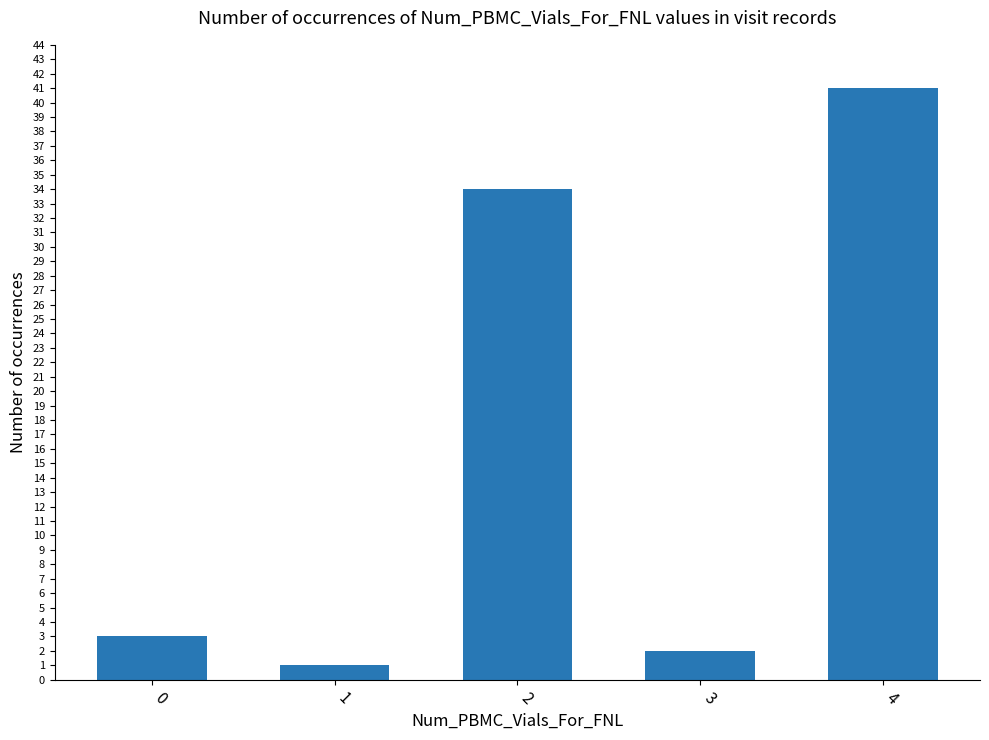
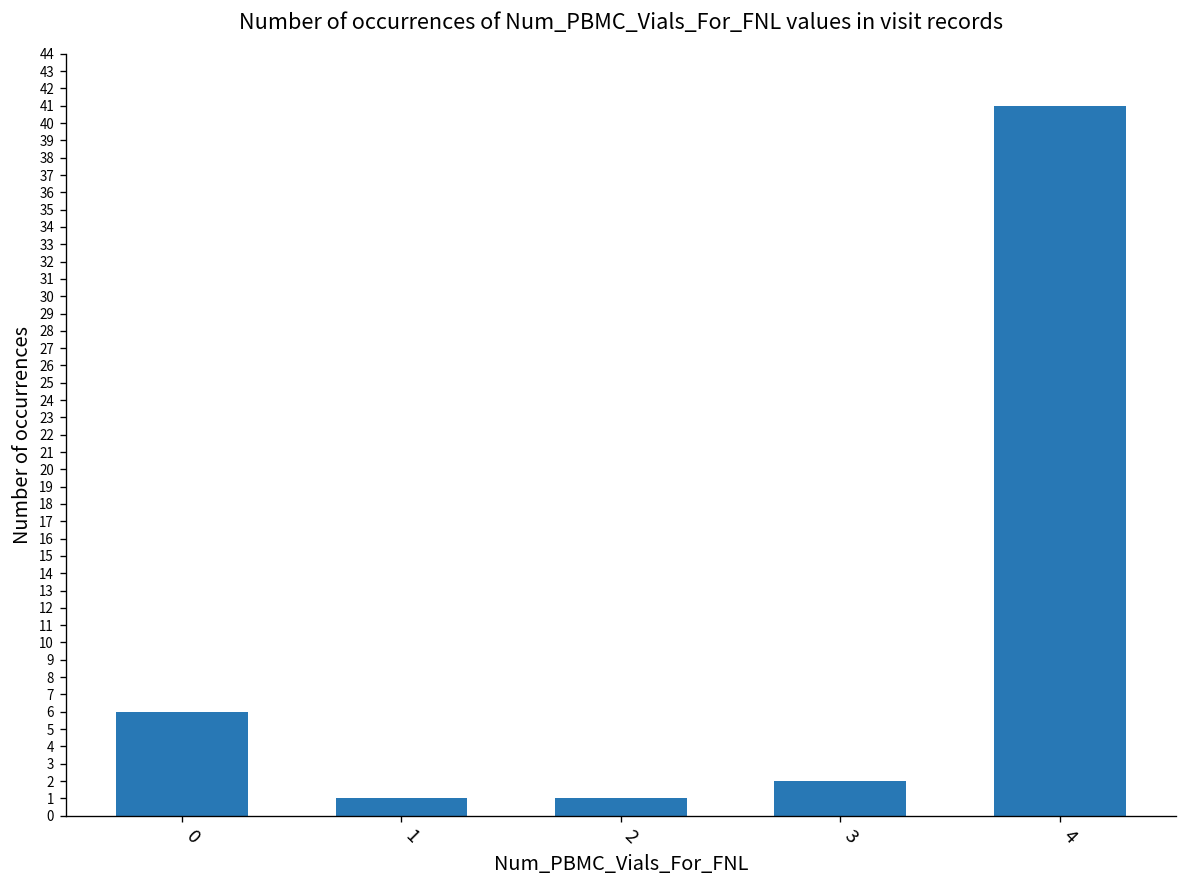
  {
-   "0": 3,
+   "0": 6,
    "1": 1,
-   "2": 34,
+   "2": 1,
    "3": 2,
    "4": 41
  }
